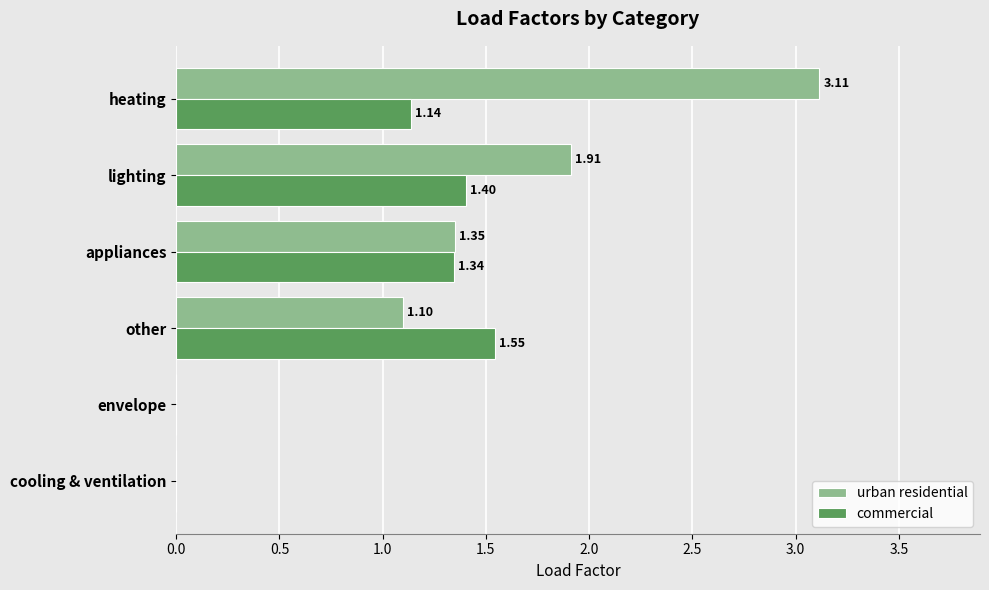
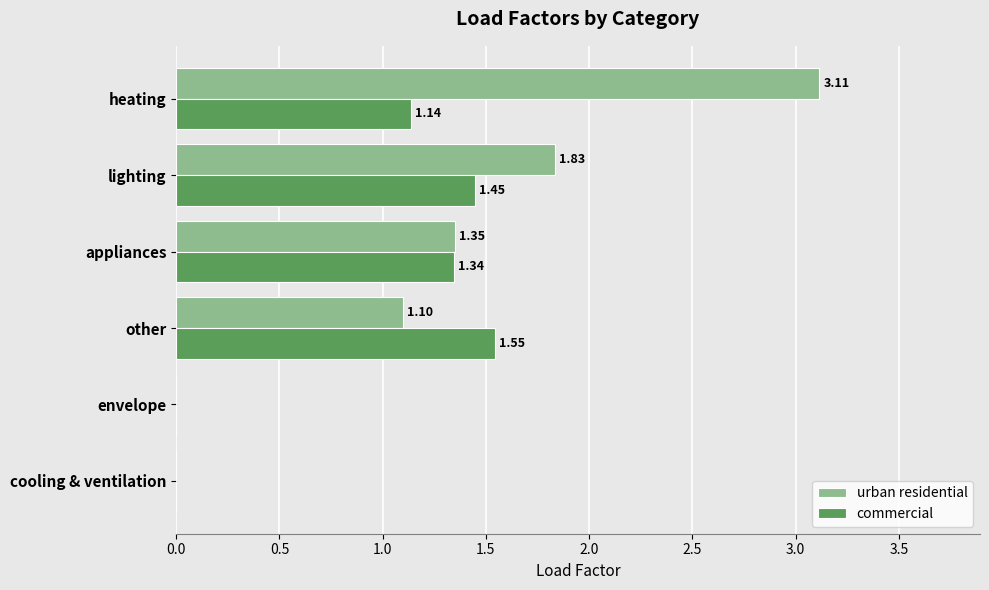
  {
    "urban residential": {
      "heating": 3.11,
-     "lighting": 1.91,
+     "lighting": 1.83,
      "appliances": 1.35,
      "other": 1.10
    },
    "commercial": {
      "heating": 1.14,
-     "lighting": 1.40,
+     "lighting": 1.45,
      "appliances": 1.34,
      "other": 1.55
    }
  }
